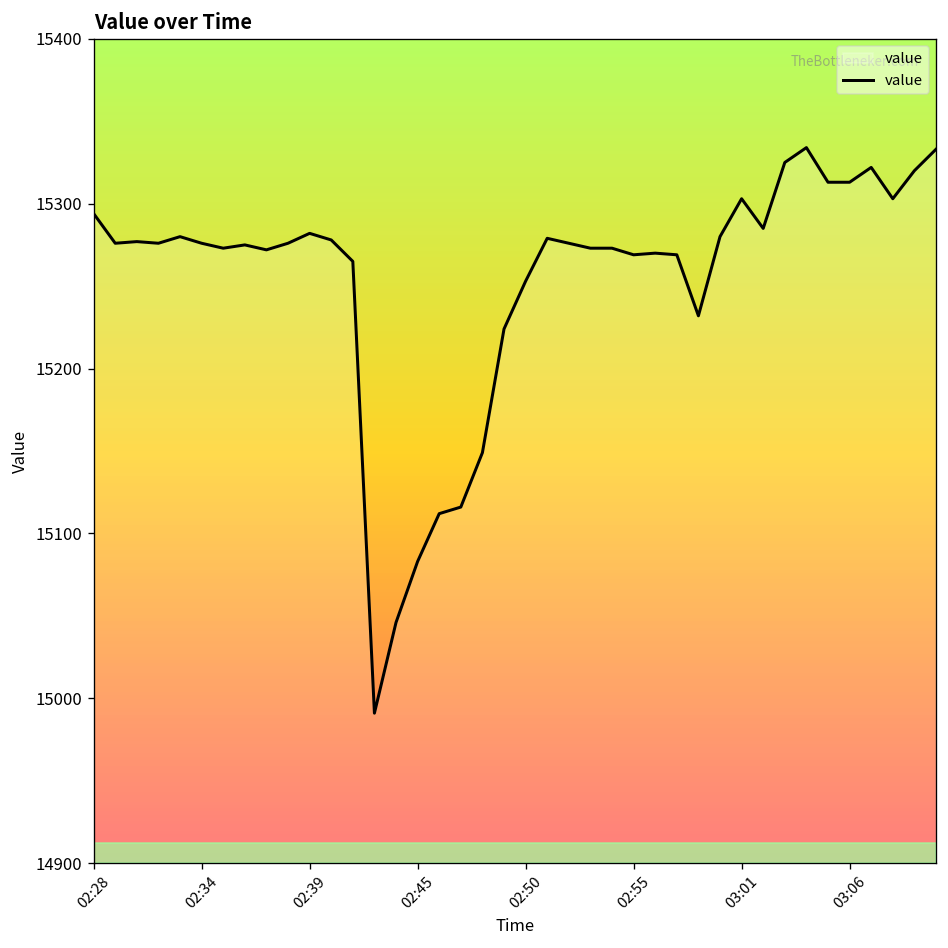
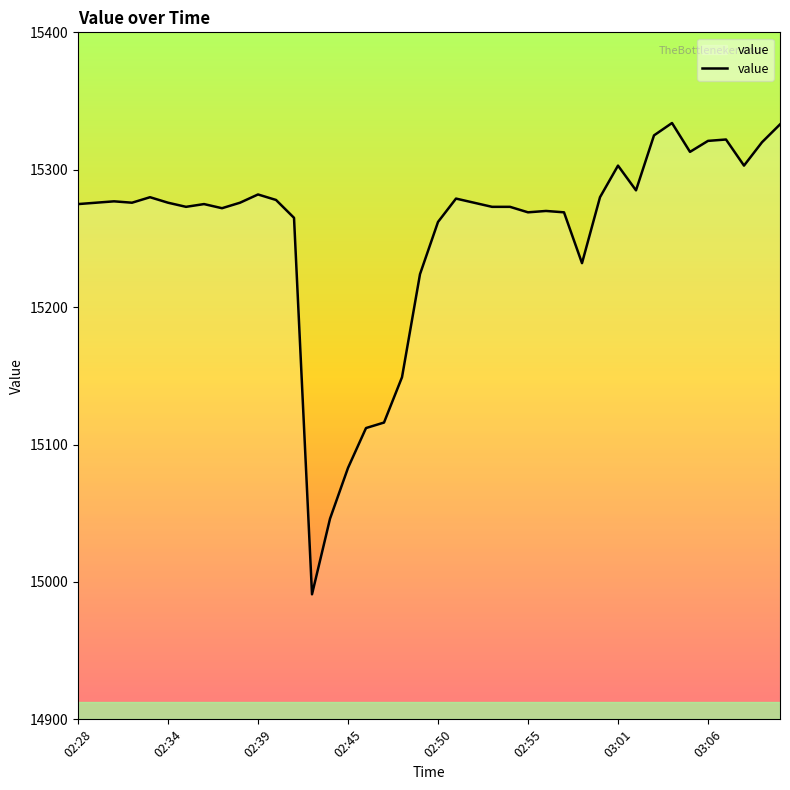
  {
-   "02:28": 15294,
+   "02:28": 15275,
    "02:34": 15276,
    "02:39": 15282,
    "02:45": 15083,
-   "02:50": 15253,
+   "02:50": 15262,
    "02:55": 15269,
    "03:01": 15303,
-   "03:06": 15313
+   "03:06": 15321
  }
